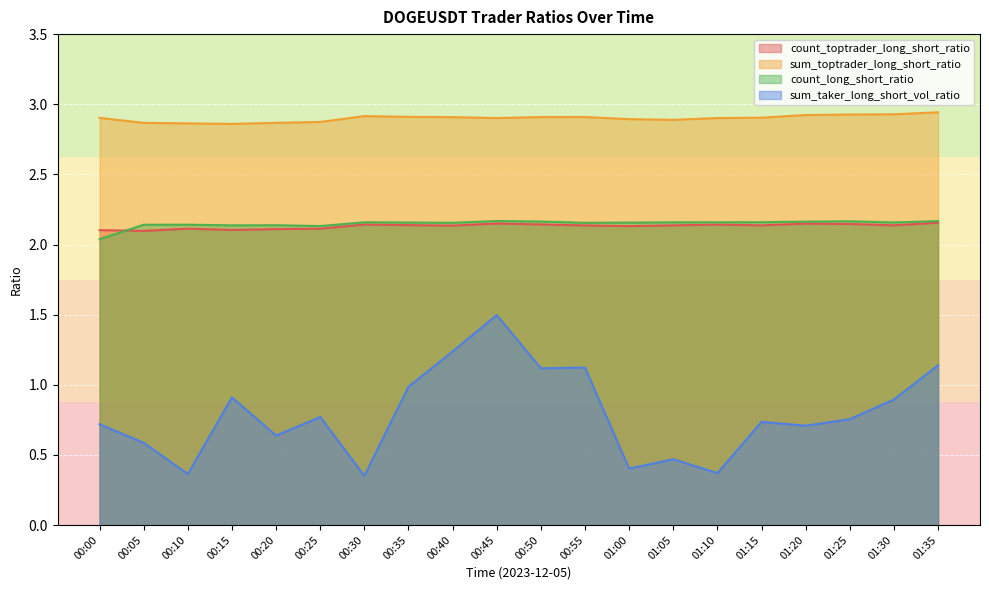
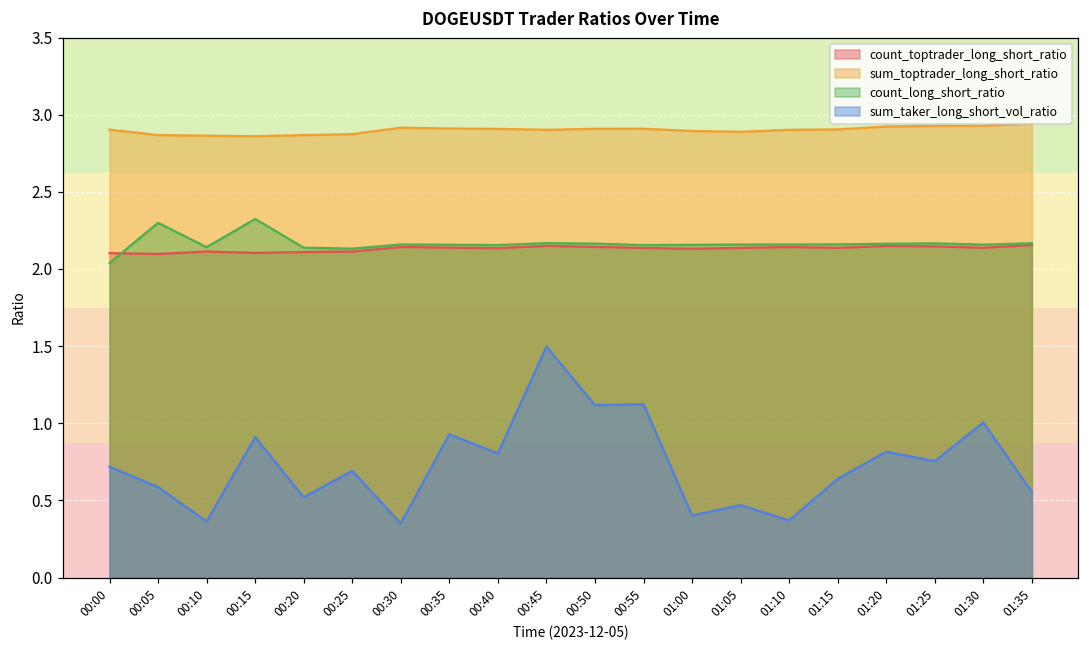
  {
    "count_long_short_ratio": {
      "00:00": 2.04,
-     "00:05": 2.14,
+     "00:05": 2.30,
      "00:10": 2.14,
-     "00:15": 2.14,
+     "00:15": 2.32,
      "00:20": 2.14,
      "00:25": 2.13,
      "00:35": 2.16,
      "00:40": 2.15,
      "00:50": 2.16,
      "00:55": 2.15,
      "01:00": 2.16,
      "01:05": 2.16,
      "01:15": 2.16,
      "01:25": 2.17,
      "01:30": 2.16
    },
    "sum_taker_long_short_vol_ratio": {
      "00:00": 0.72,
      "00:05": 0.59,
      "00:10": 0.36,
      "00:15": 0.91,
-     "00:20": 0.64,
-     "00:25": 0.77,
+     "00:20": 0.52,
+     "00:25": 0.69,
      "00:30": 0.35,
-     "00:35": 0.99,
-     "00:40": 1.24,
+     "00:35": 0.93,
+     "00:40": 0.80,
      "00:45": 1.50,
      "00:50": 1.12,
      "00:55": 1.12,
      "01:00": 0.40,
      "01:05": 0.47,
      "01:10": 0.37,
-     "01:15": 0.74,
-     "01:20": 0.71,
+     "01:15": 0.64,
+     "01:20": 0.82,
      "01:25": 0.75,
-     "01:30": 0.90,
-     "01:35": 1.14
+     "01:30": 1.01,
+     "01:35": 0.55
    }
  }
